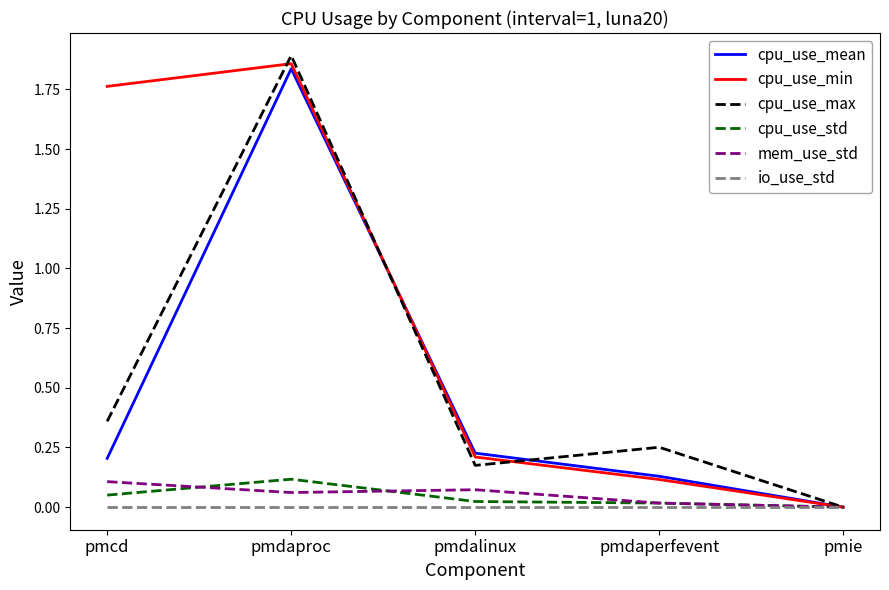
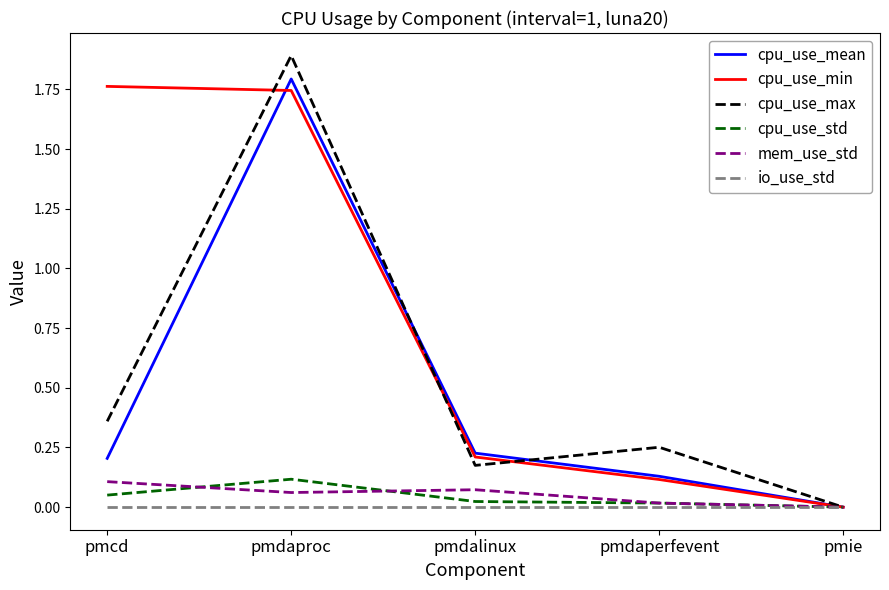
  {
    "cpu_use_mean": {
      "pmcd": 0.20,
-     "pmdaproc": 1.84,
+     "pmdaproc": 1.79,
      "pmdalinux": 0.23,
      "pmdaperfevent": 0.13
    },
    "cpu_use_min": {
      "pmcd": 1.76,
-     "pmdaproc": 1.86,
+     "pmdaproc": 1.75,
      "pmdalinux": 0.21,
      "pmdaperfevent": 0.12
    },
    "cpu_use_max": {
      "pmcd": 0.36,
      "pmdaproc": 1.89,
      "pmdalinux": 0.17,
      "pmdaperfevent": 0.25
    },
    "cpu_use_std": {
      "pmcd": 0.05,
      "pmdaproc": 0.12,
      "pmdalinux": 0.02
    },
    "mem_use_std": {
      "pmcd": 0.11,
      "pmdaproc": 0.06,
      "pmdalinux": 0.07
    },
    "io_use_std": {
      "pmcd": 0.00,
      "pmdaproc": 0.00,
      "pmdalinux": 0.00,
      "pmdaperfevent": 0.00
    }
  }
